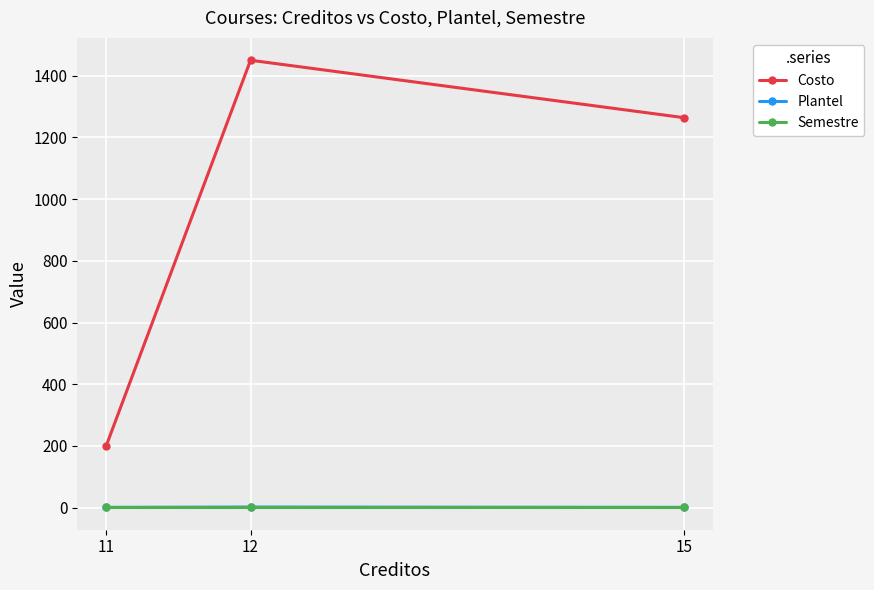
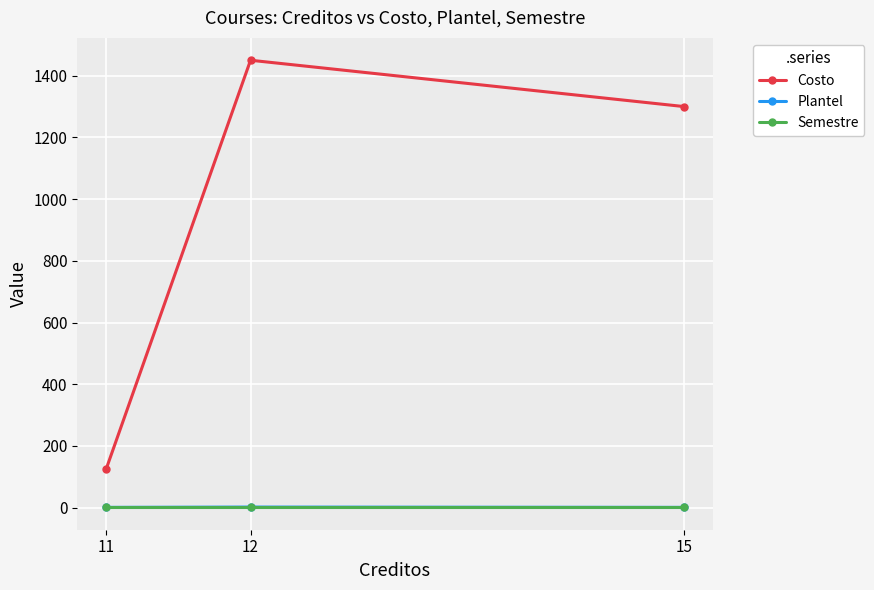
  {
    "Costo": {
-     "11": 200,
+     "11": 130,
      "12": 1450,
-     "15": 1260
+     "15": 1300
    },
    "Semestre": {
      "11": 0,
      "12": 0,
      "15": 0
    }
  }
